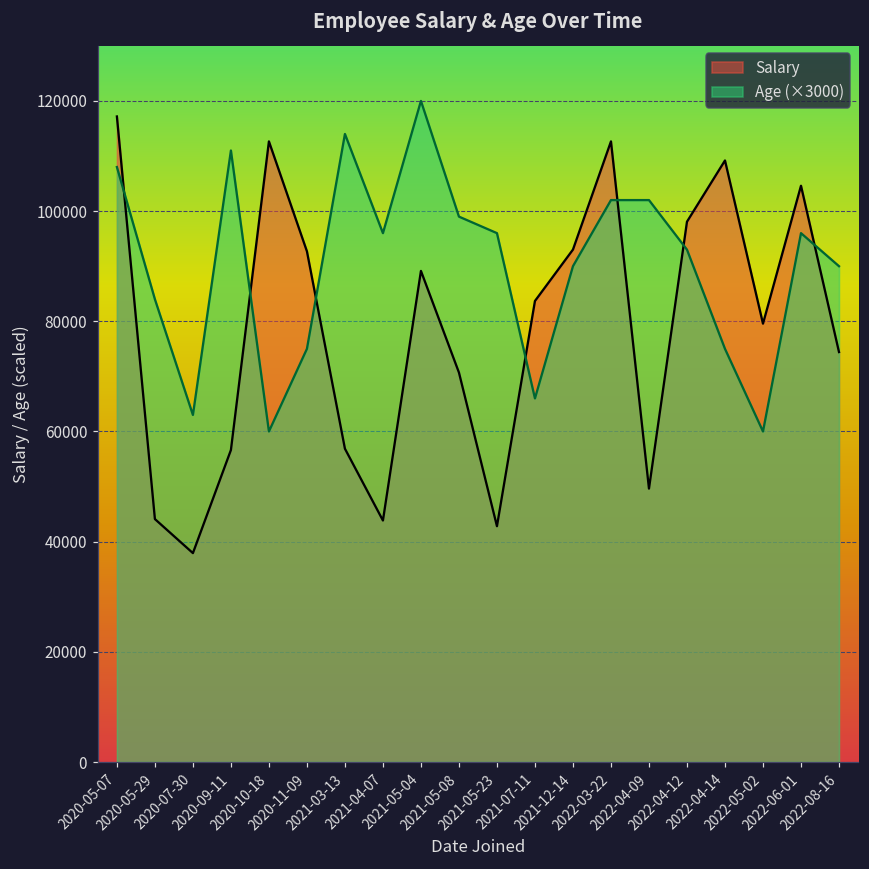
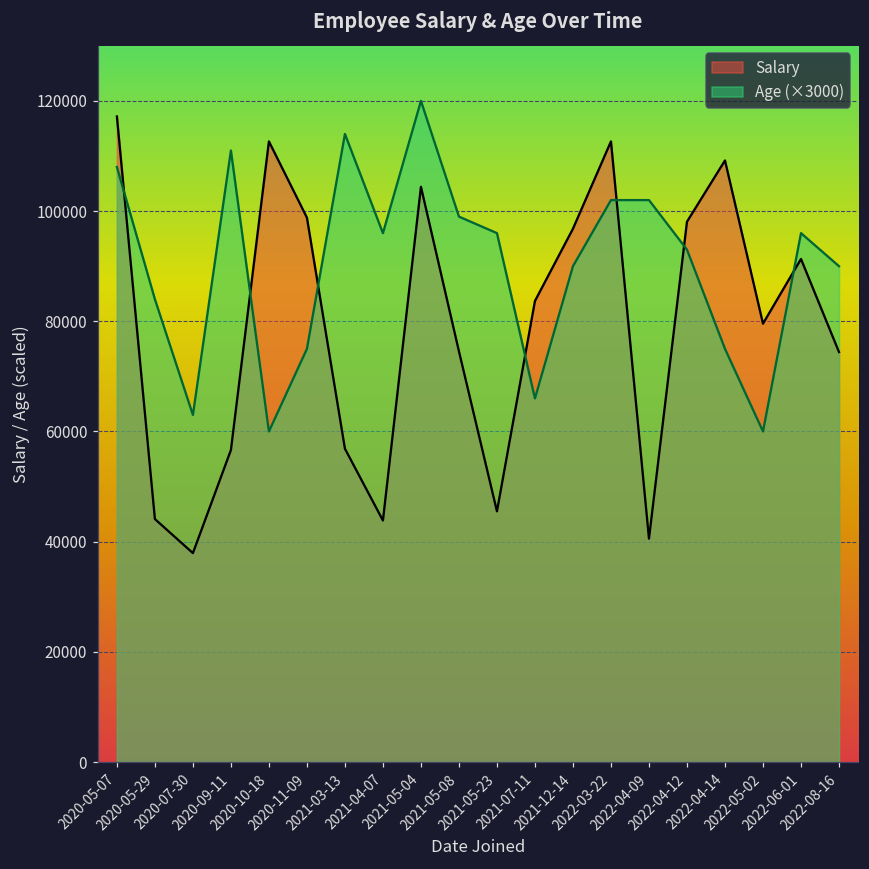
  {
    "Salary": {
      "2020-05-07": 117000,
      "2020-05-29": 44000,
      "2020-07-30": 38000,
      "2020-09-11": 57000,
      "2020-10-18": 113000,
-     "2020-11-09": 93000,
+     "2020-11-09": 99000,
      "2021-03-13": 57000,
      "2021-04-07": 44000,
-     "2021-05-04": 89000,
-     "2021-05-08": 71000,
-     "2021-05-23": 43000,
+     "2021-05-04": 104000,
+     "2021-05-08": 75000,
+     "2021-05-23": 46000,
      "2021-07-11": 84000,
-     "2021-12-14": 93000,
+     "2021-12-14": 97000,
      "2022-03-22": 113000,
-     "2022-04-09": 50000,
+     "2022-04-09": 41000,
      "2022-04-12": 98000,
      "2022-04-14": 109000,
      "2022-05-02": 80000,
-     "2022-06-01": 105000,
+     "2022-06-01": 91000,
      "2022-08-16": 74000
    },
    "Age (×3000)": {
      "2020-05-07": 108000,
      "2020-05-29": 84000,
      "2020-07-30": 63000,
      "2020-09-11": 111000,
      "2020-10-18": 60000,
      "2020-11-09": 75000,
      "2021-03-13": 114000,
      "2021-04-07": 96000,
      "2021-05-04": 120000,
      "2021-05-08": 99000,
      "2021-05-23": 96000,
      "2021-07-11": 66000,
      "2021-12-14": 90000,
      "2022-03-22": 102000,
      "2022-04-09": 102000,
      "2022-04-12": 93000,
      "2022-04-14": 75000,
      "2022-05-02": 60000,
      "2022-06-01": 96000,
      "2022-08-16": 90000
    }
  }
